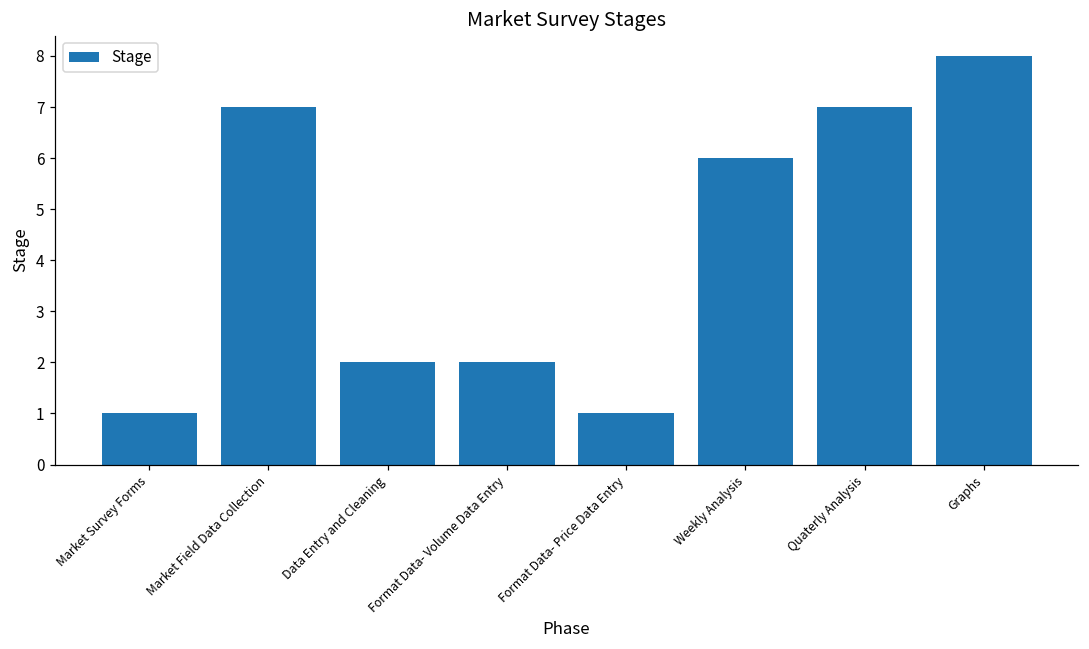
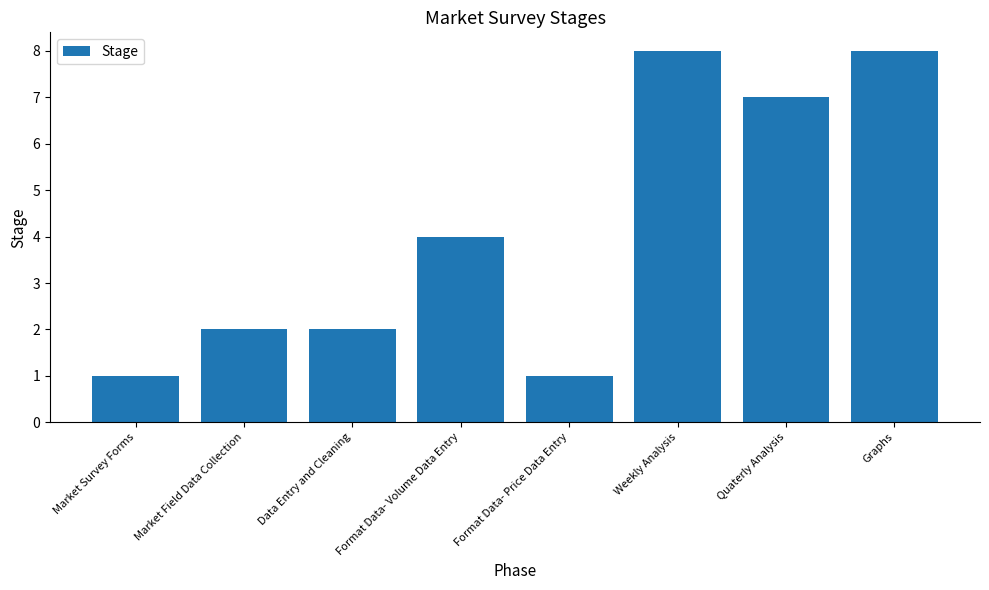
  {
    "Market Survey Forms": 1,
-   "Market Field Data Collection": 7,
+   "Market Field Data Collection": 2,
    "Data Entry and Cleaning": 2,
-   "Format Data- Volume Data Entry": 2,
+   "Format Data- Volume Data Entry": 4,
    "Format Data- Price Data Entry": 1,
-   "Weekly Analysis": 6,
+   "Weekly Analysis": 8,
    "Quaterly Analysis": 7,
    "Graphs": 8
  }
